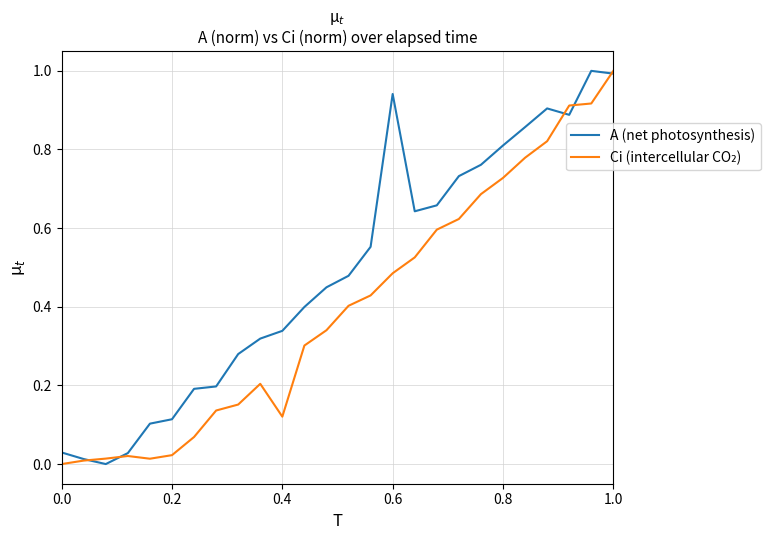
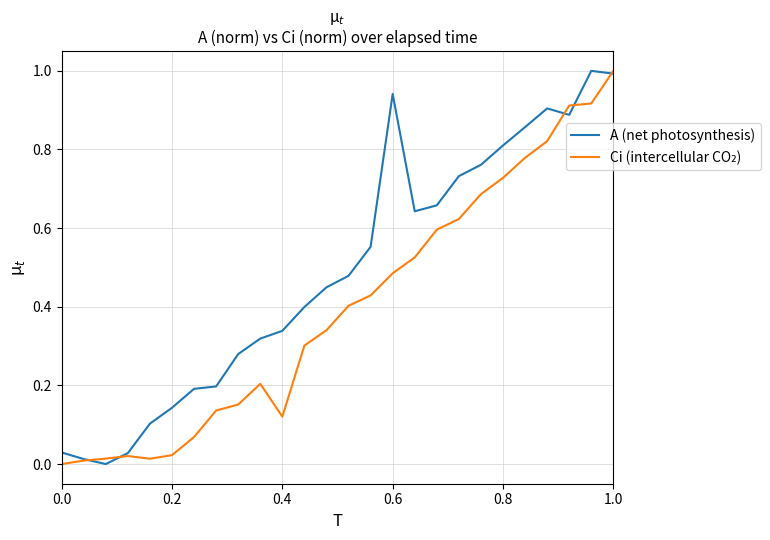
  {
    "A (net photosynthesis)": {
      "0.0": 0.03,
-     "0.2": 0.11,
+     "0.2": 0.14,
      "0.4": 0.34,
      "0.6": 0.94,
      "0.8": 0.81,
      "1.0": 0.99
    },
    "Ci (intercellular CO₂)": {
      "0.0": 0.00,
      "0.2": 0.02,
      "0.4": 0.12,
      "0.6": 0.49,
      "0.8": 0.73,
      "1.0": 1.00
    }
  }
